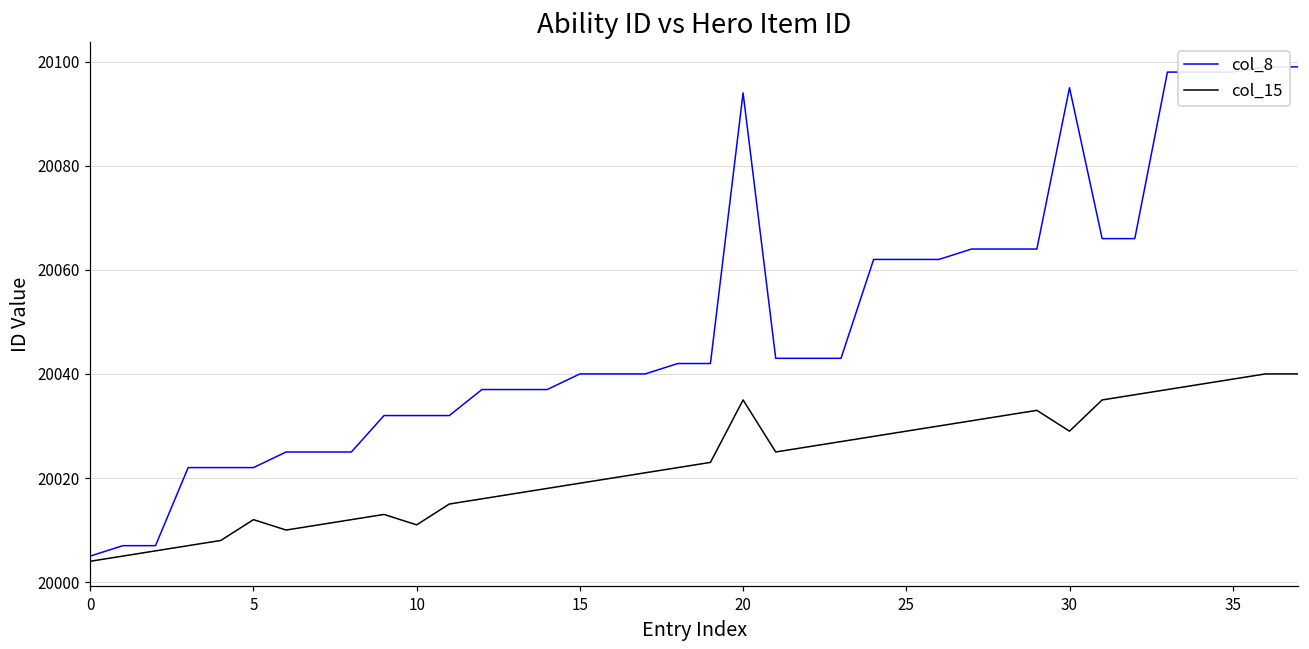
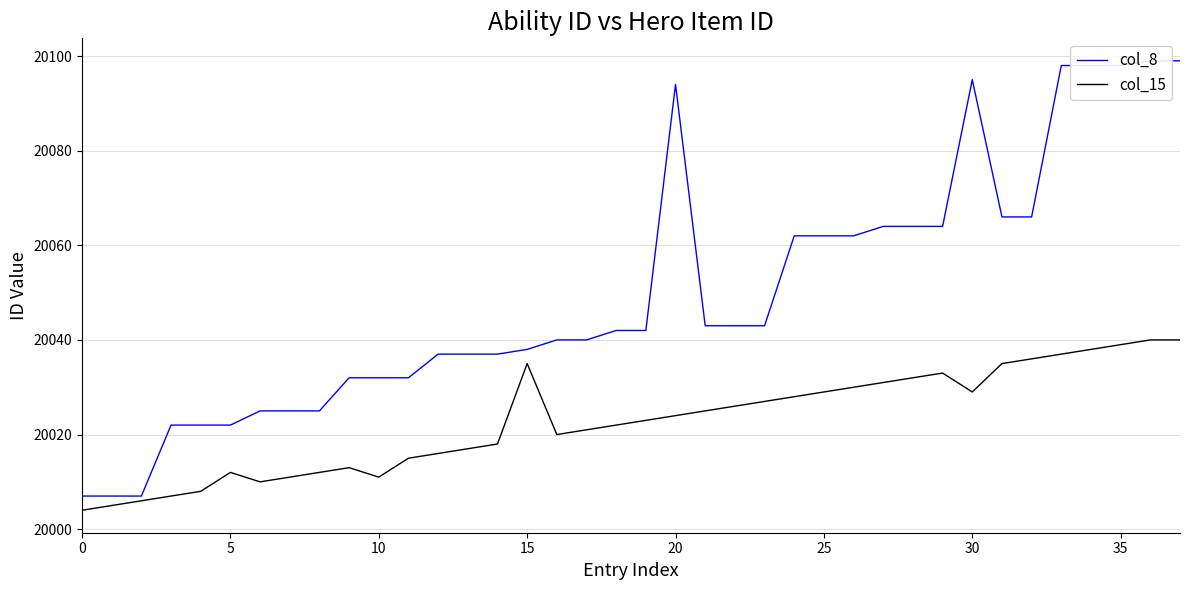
  {
    "col_8": {
-     "0": 20005,
+     "0": 20007,
      "5": 20022,
      "10": 20032,
-     "15": 20040,
+     "15": 20038,
      "20": 20094,
      "25": 20062,
      "30": 20095
    },
    "col_15": {
      "0": 20004,
      "5": 20012,
      "10": 20011,
-     "15": 20019,
-     "20": 20035,
+     "15": 20035,
+     "20": 20024,
      "25": 20029,
      "30": 20029,
      "35": 20039
    }
  }
